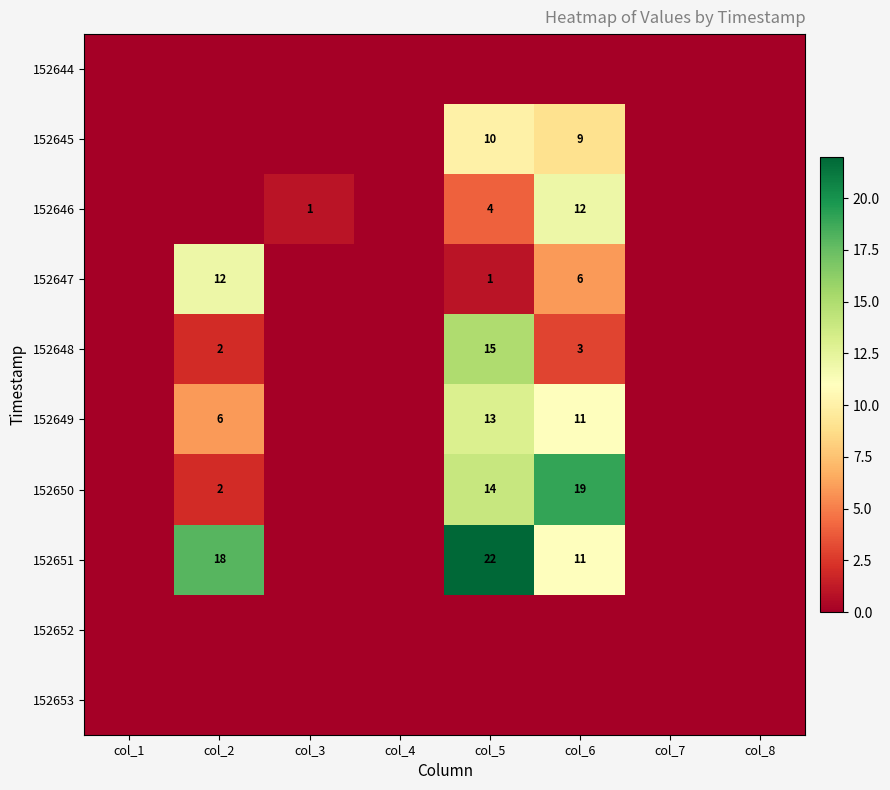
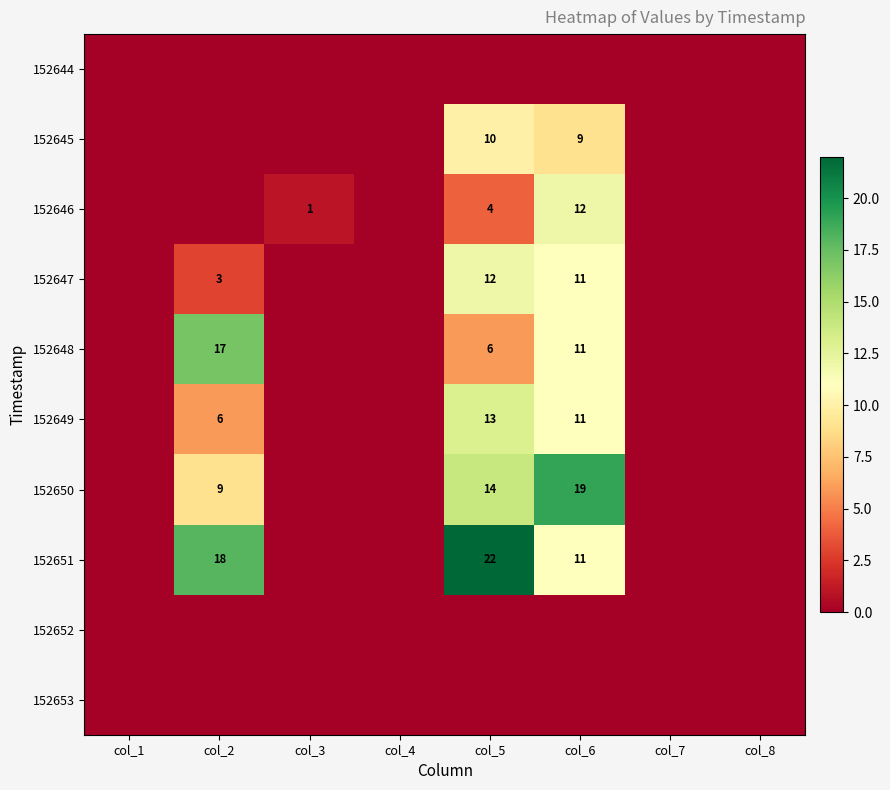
  {
    "152645": {
      "col_5": 10,
      "col_6": 9
    },
    "152646": {
      "col_3": 1,
      "col_5": 4,
      "col_6": 12
    },
    "152647": {
-     "col_2": 12,
-     "col_5": 1,
-     "col_6": 6
+     "col_2": 3,
+     "col_5": 12,
+     "col_6": 11
    },
    "152648": {
-     "col_2": 2,
-     "col_5": 15,
-     "col_6": 3
+     "col_2": 17,
+     "col_5": 6,
+     "col_6": 11
    },
    "152649": {
      "col_2": 6,
      "col_5": 13,
      "col_6": 11
    },
    "152650": {
-     "col_2": 2,
+     "col_2": 9,
      "col_5": 14,
      "col_6": 19
    },
    "152651": {
      "col_2": 18,
      "col_5": 22,
      "col_6": 11
    }
  }
